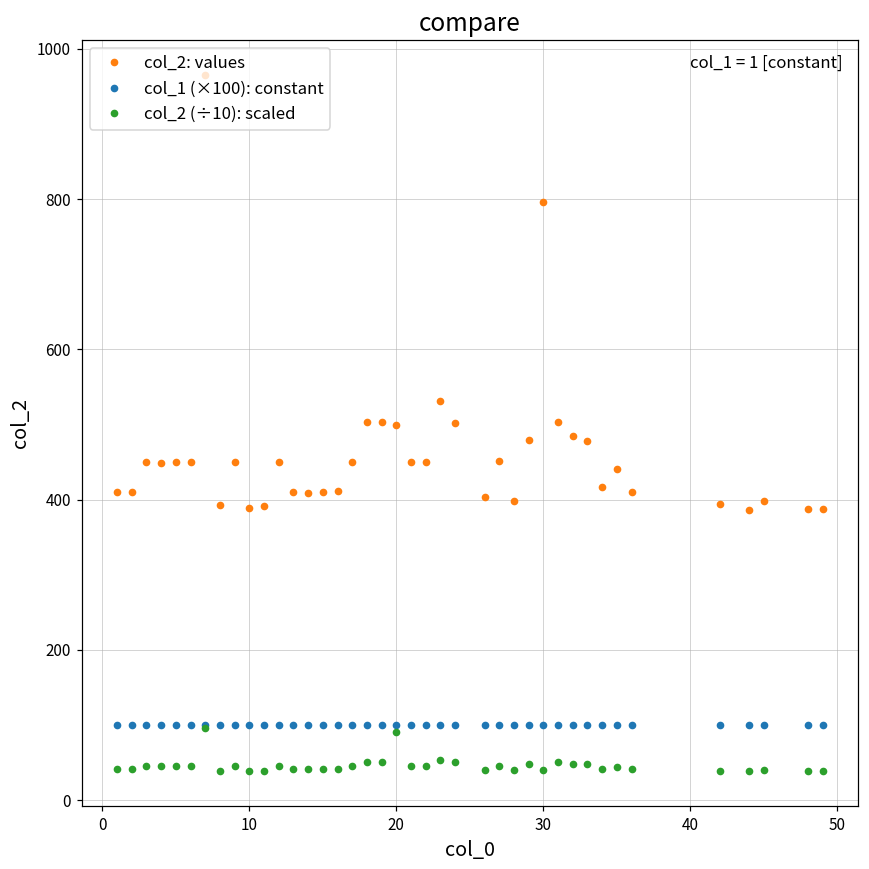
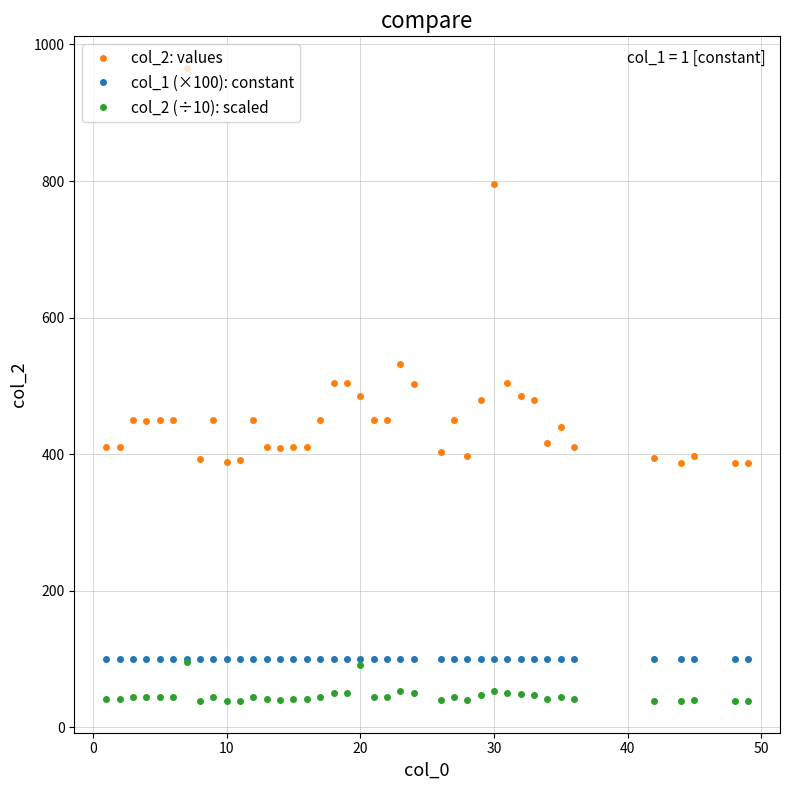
  {
    "col_2: values": {
      "10": 390,
-     "20": 500,
+     "20": 490,
      "30": 800
    },
    "col_1 (×100): constant": {
      "10": 100,
      "20": 100,
      "30": 100
    },
    "col_2 (÷10): scaled": {
      "10": 40,
      "20": 90,
-     "30": 40
+     "30": 50
    }
  }
